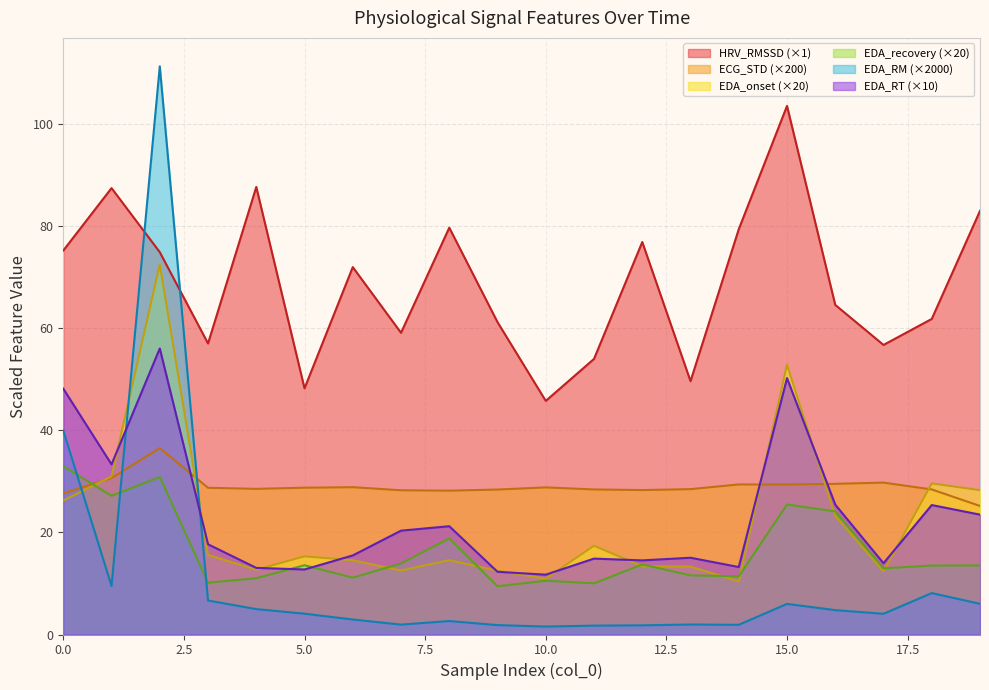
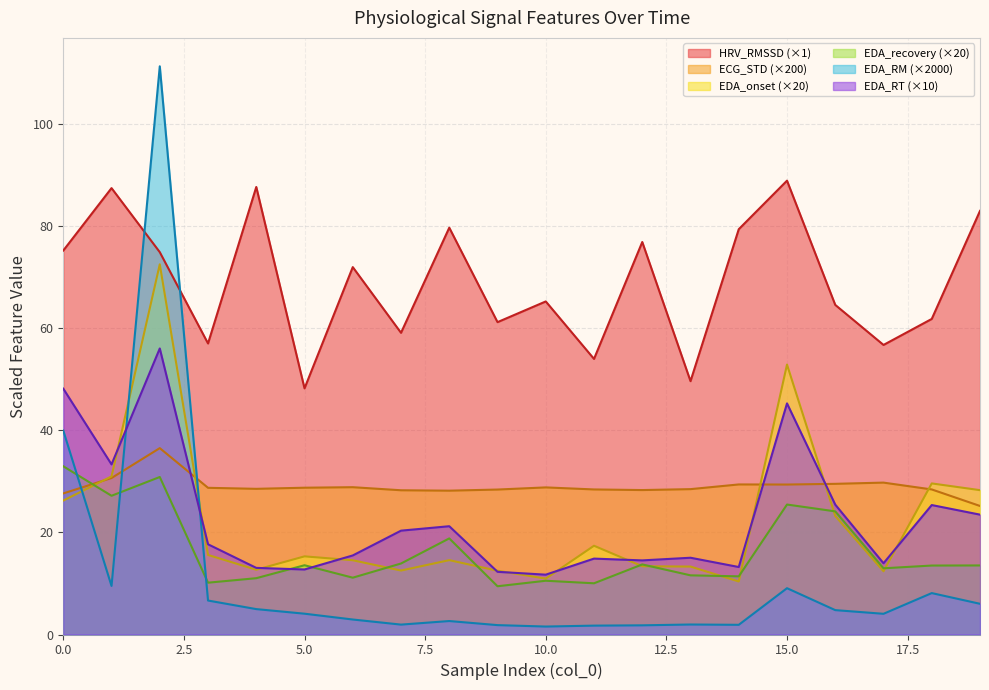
  {
    "HRV_RMSSD (×1)": {
      "0.0": 75,
      "5.0": 48,
-     "10.0": 46,
-     "15.0": 104
+     "10.0": 65,
+     "15.0": 89
    },
    "EDA_recovery (×20)": {
      "0.0": 33,
      "5.0": 14,
      "15.0": 25
    },
    "EDA_RM (×2000)": {
      "0.0": 40,
      "5.0": 4,
      "10.0": 2,
-     "15.0": 6
+     "15.0": 9
    },
    "EDA_RT (×10)": {
      "0.0": 48,
      "5.0": 13,
      "10.0": 12,
-     "15.0": 50
+     "15.0": 45
    }
  }
